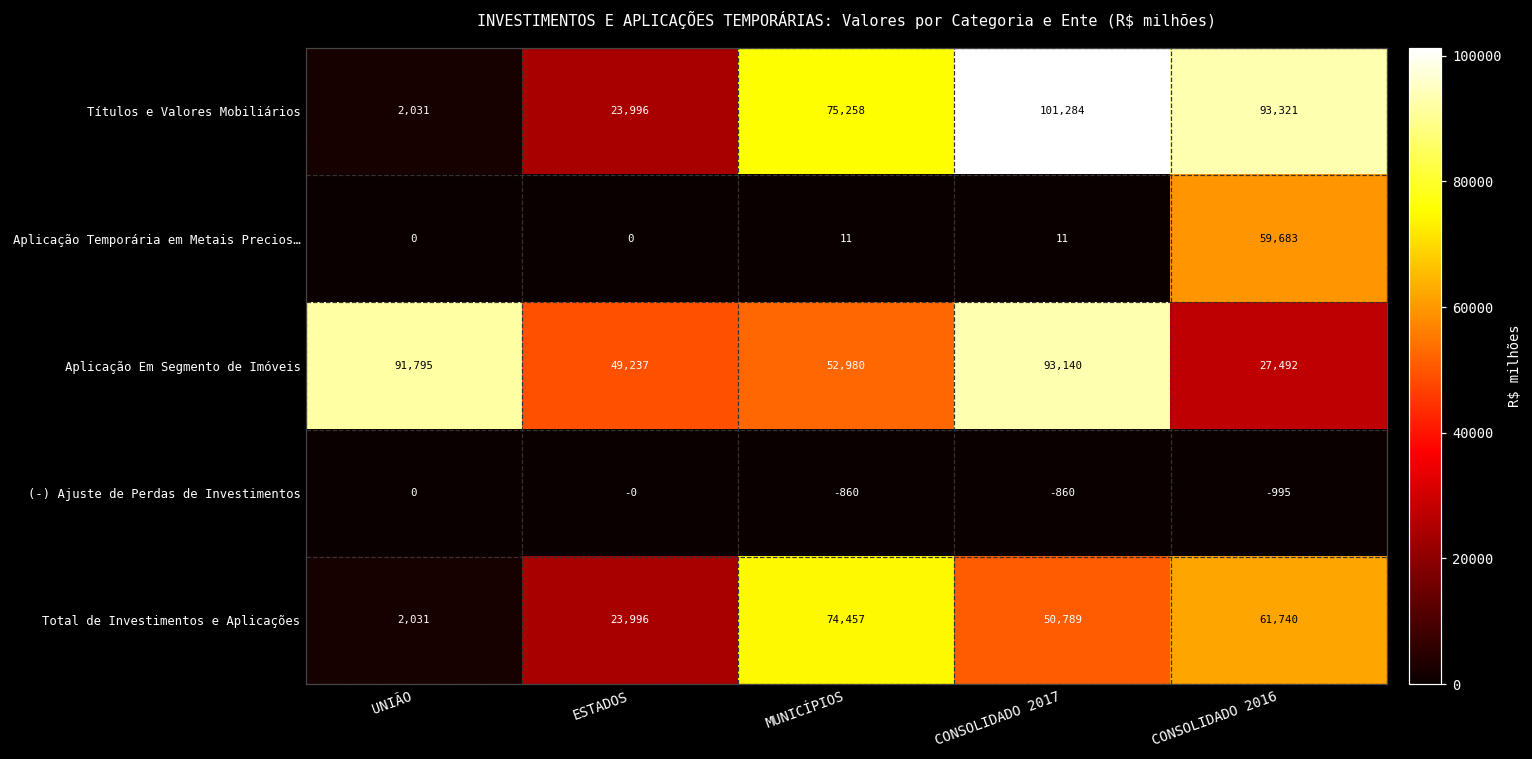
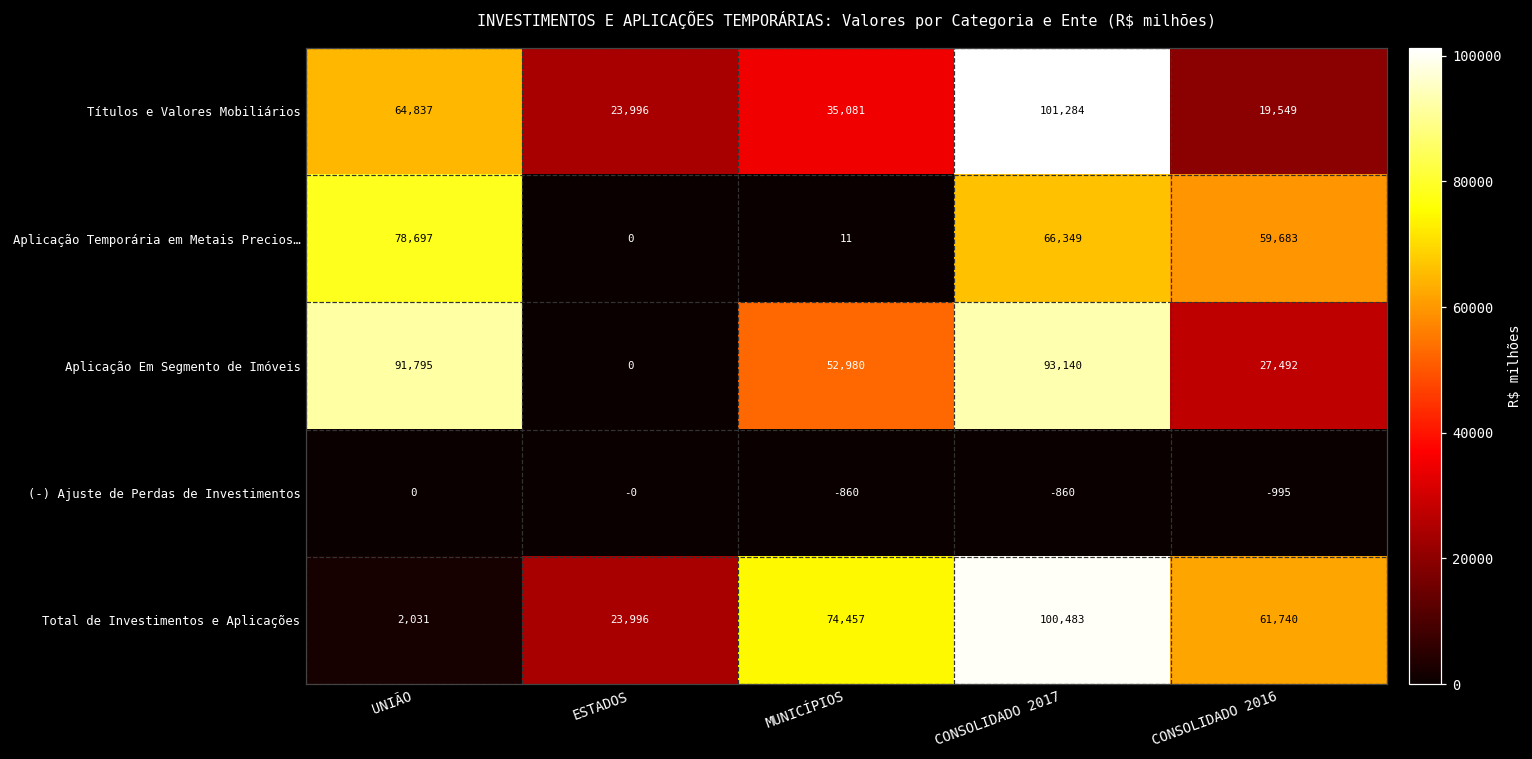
  {
    "Títulos e Valores Mobiliários": {
-     "UNIÃO": "2,031",
+     "UNIÃO": "64,837",
      "ESTADOS": "23,996",
-     "MUNICÍPIOS": "75,258",
+     "MUNICÍPIOS": "35,081",
      "CONSOLIDADO 2017": "101,284",
-     "CONSOLIDADO 2016": "93,321"
+     "CONSOLIDADO 2016": "19,549"
    },
    "Aplicação Temporária em Metais Precios…": {
-     "UNIÃO": "0",
+     "UNIÃO": "78,697",
      "ESTADOS": "0",
      "MUNICÍPIOS": "11",
-     "CONSOLIDADO 2017": "11",
+     "CONSOLIDADO 2017": "66,349",
      "CONSOLIDADO 2016": "59,683"
    },
    "Aplicação Em Segmento de Imóveis": {
      "UNIÃO": "91,795",
-     "ESTADOS": "49,237",
+     "ESTADOS": "0",
      "MUNICÍPIOS": "52,980",
      "CONSOLIDADO 2017": "93,140",
      "CONSOLIDADO 2016": "27,492"
    },
    "(-) Ajuste de Perdas de Investimentos": {
      "UNIÃO": "0",
      "ESTADOS": "-0",
      "MUNICÍPIOS": "-860",
      "CONSOLIDADO 2017": "-860",
      "CONSOLIDADO 2016": "-995"
    },
    "Total de Investimentos e Aplicações": {
      "UNIÃO": "2,031",
      "ESTADOS": "23,996",
      "MUNICÍPIOS": "74,457",
-     "CONSOLIDADO 2017": "50,789",
+     "CONSOLIDADO 2017": "100,483",
      "CONSOLIDADO 2016": "61,740"
    }
  }
